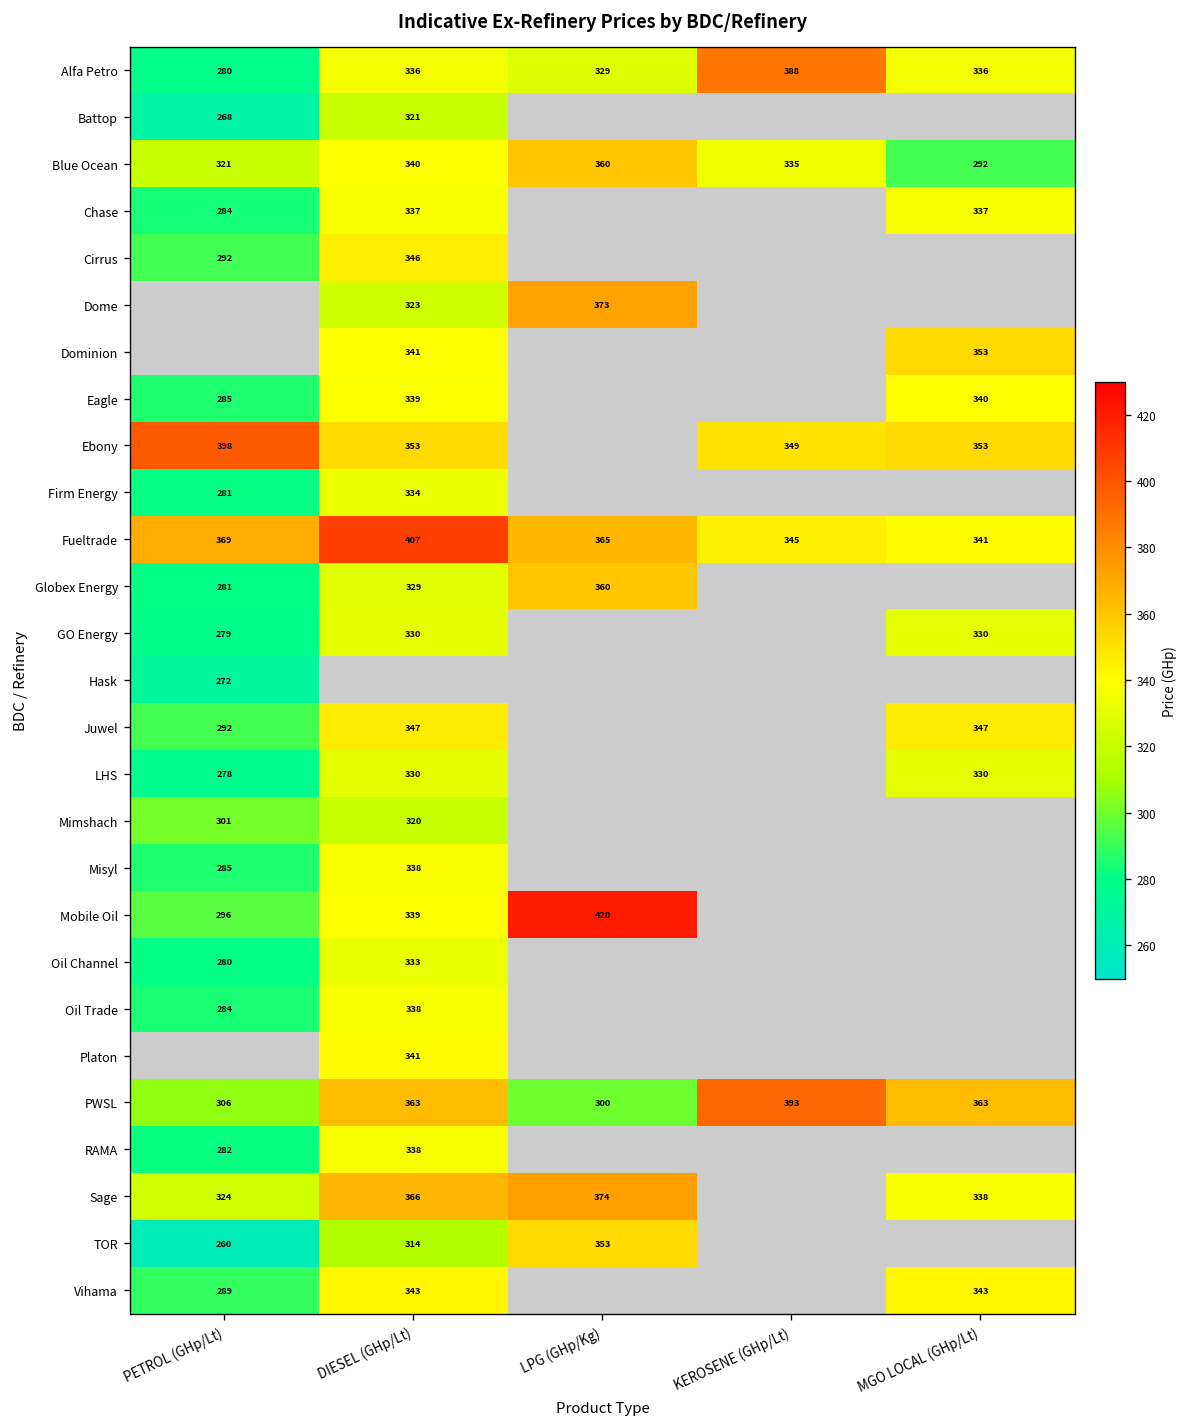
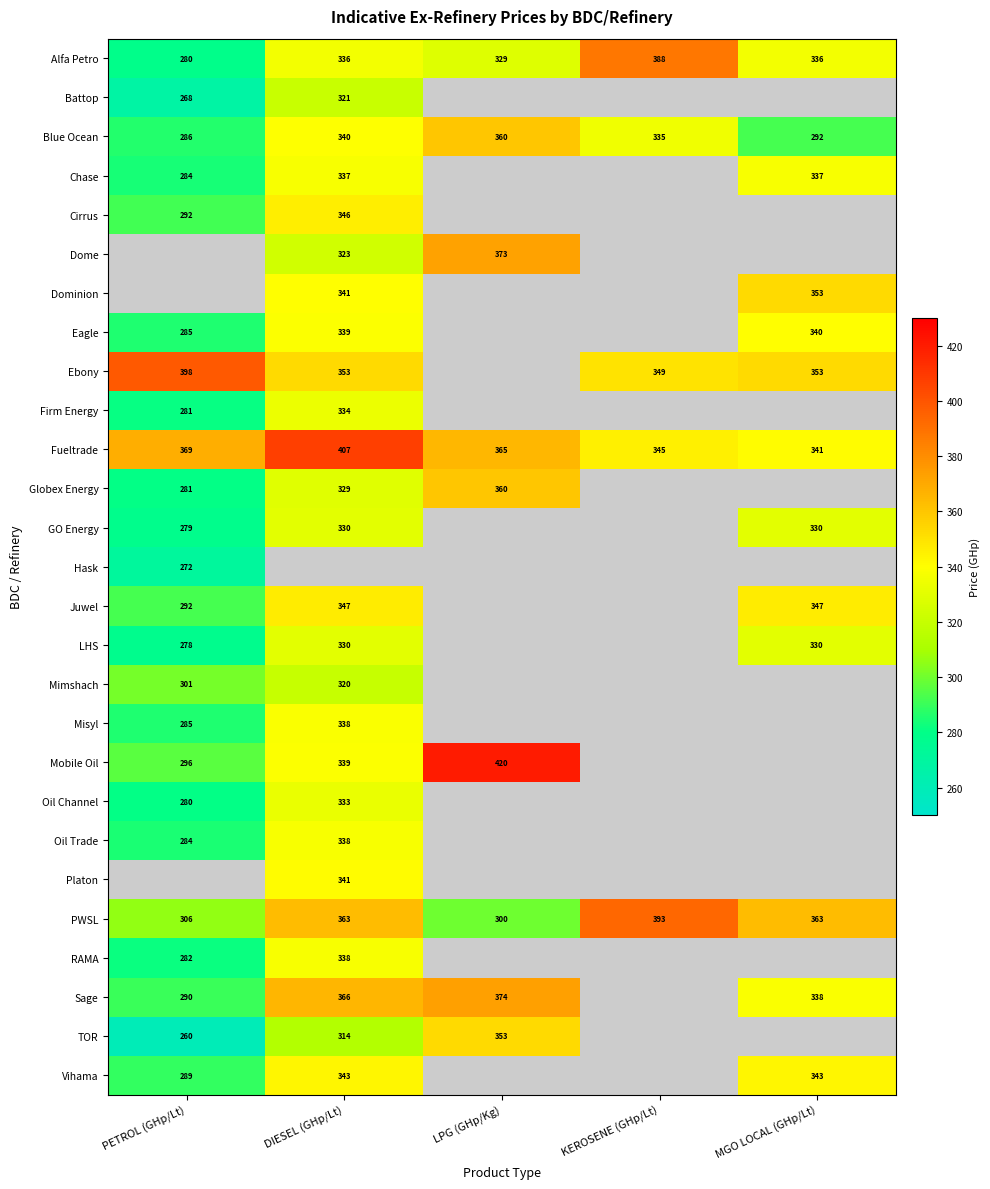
  {
    "Alfa Petro": {
      "PETROL (GHp/Lt)": 280,
      "DIESEL (GHp/Lt)": 336,
      "LPG (GHp/Kg)": 329,
      "KEROSENE (GHp/Lt)": 388,
      "MGO LOCAL (GHp/Lt)": 336
    },
    "Battop": {
      "PETROL (GHp/Lt)": 268,
      "DIESEL (GHp/Lt)": 321
    },
    "Blue Ocean": {
-     "PETROL (GHp/Lt)": 321,
+     "PETROL (GHp/Lt)": 286,
      "DIESEL (GHp/Lt)": 340,
      "LPG (GHp/Kg)": 360,
      "KEROSENE (GHp/Lt)": 335,
      "MGO LOCAL (GHp/Lt)": 292
    },
    "Chase": {
      "PETROL (GHp/Lt)": 284,
      "DIESEL (GHp/Lt)": 337,
      "MGO LOCAL (GHp/Lt)": 337
    },
    "Cirrus": {
      "PETROL (GHp/Lt)": 292,
      "DIESEL (GHp/Lt)": 346
    },
    "Dome": {
      "DIESEL (GHp/Lt)": 323,
      "LPG (GHp/Kg)": 373
    },
    "Dominion": {
      "DIESEL (GHp/Lt)": 341,
      "MGO LOCAL (GHp/Lt)": 353
    },
    "Eagle": {
      "PETROL (GHp/Lt)": 285,
      "DIESEL (GHp/Lt)": 339,
      "MGO LOCAL (GHp/Lt)": 340
    },
    "Ebony": {
      "PETROL (GHp/Lt)": 398,
      "DIESEL (GHp/Lt)": 353,
      "KEROSENE (GHp/Lt)": 349,
      "MGO LOCAL (GHp/Lt)": 353
    },
    "Firm Energy": {
      "PETROL (GHp/Lt)": 281,
      "DIESEL (GHp/Lt)": 334
    },
    "Fueltrade": {
      "PETROL (GHp/Lt)": 369,
      "DIESEL (GHp/Lt)": 407,
      "LPG (GHp/Kg)": 365,
      "KEROSENE (GHp/Lt)": 345,
      "MGO LOCAL (GHp/Lt)": 341
    },
    "Globex Energy": {
      "PETROL (GHp/Lt)": 281,
      "DIESEL (GHp/Lt)": 329,
      "LPG (GHp/Kg)": 360
    },
    "GO Energy": {
      "PETROL (GHp/Lt)": 279,
      "DIESEL (GHp/Lt)": 330,
      "MGO LOCAL (GHp/Lt)": 330
    },
    "Hask": {
      "PETROL (GHp/Lt)": 272
    },
    "Juwel": {
      "PETROL (GHp/Lt)": 292,
      "DIESEL (GHp/Lt)": 347,
      "MGO LOCAL (GHp/Lt)": 347
    },
    "LHS": {
      "PETROL (GHp/Lt)": 278,
      "DIESEL (GHp/Lt)": 330,
      "MGO LOCAL (GHp/Lt)": 330
    },
    "Mimshach": {
      "PETROL (GHp/Lt)": 301,
      "DIESEL (GHp/Lt)": 320
    },
    "Misyl": {
      "PETROL (GHp/Lt)": 285,
      "DIESEL (GHp/Lt)": 338
    },
    "Mobile Oil": {
      "PETROL (GHp/Lt)": 296,
      "DIESEL (GHp/Lt)": 339,
      "LPG (GHp/Kg)": 420
    },
    "Oil Channel": {
      "PETROL (GHp/Lt)": 280,
      "DIESEL (GHp/Lt)": 333
    },
    "Oil Trade": {
      "PETROL (GHp/Lt)": 284,
      "DIESEL (GHp/Lt)": 338
    },
    "Platon": {
      "DIESEL (GHp/Lt)": 341
    },
    "PWSL": {
      "PETROL (GHp/Lt)": 306,
      "DIESEL (GHp/Lt)": 363,
      "LPG (GHp/Kg)": 300,
      "KEROSENE (GHp/Lt)": 393,
      "MGO LOCAL (GHp/Lt)": 363
    },
    "RAMA": {
      "PETROL (GHp/Lt)": 282,
      "DIESEL (GHp/Lt)": 338
    },
    "Sage": {
-     "PETROL (GHp/Lt)": 324,
+     "PETROL (GHp/Lt)": 290,
      "DIESEL (GHp/Lt)": 366,
      "LPG (GHp/Kg)": 374,
      "MGO LOCAL (GHp/Lt)": 338
    },
    "TOR": {
      "PETROL (GHp/Lt)": 260,
      "DIESEL (GHp/Lt)": 314,
      "LPG (GHp/Kg)": 353
    },
    "Vihama": {
      "PETROL (GHp/Lt)": 289,
      "DIESEL (GHp/Lt)": 343,
      "MGO LOCAL (GHp/Lt)": 343
    }
  }
